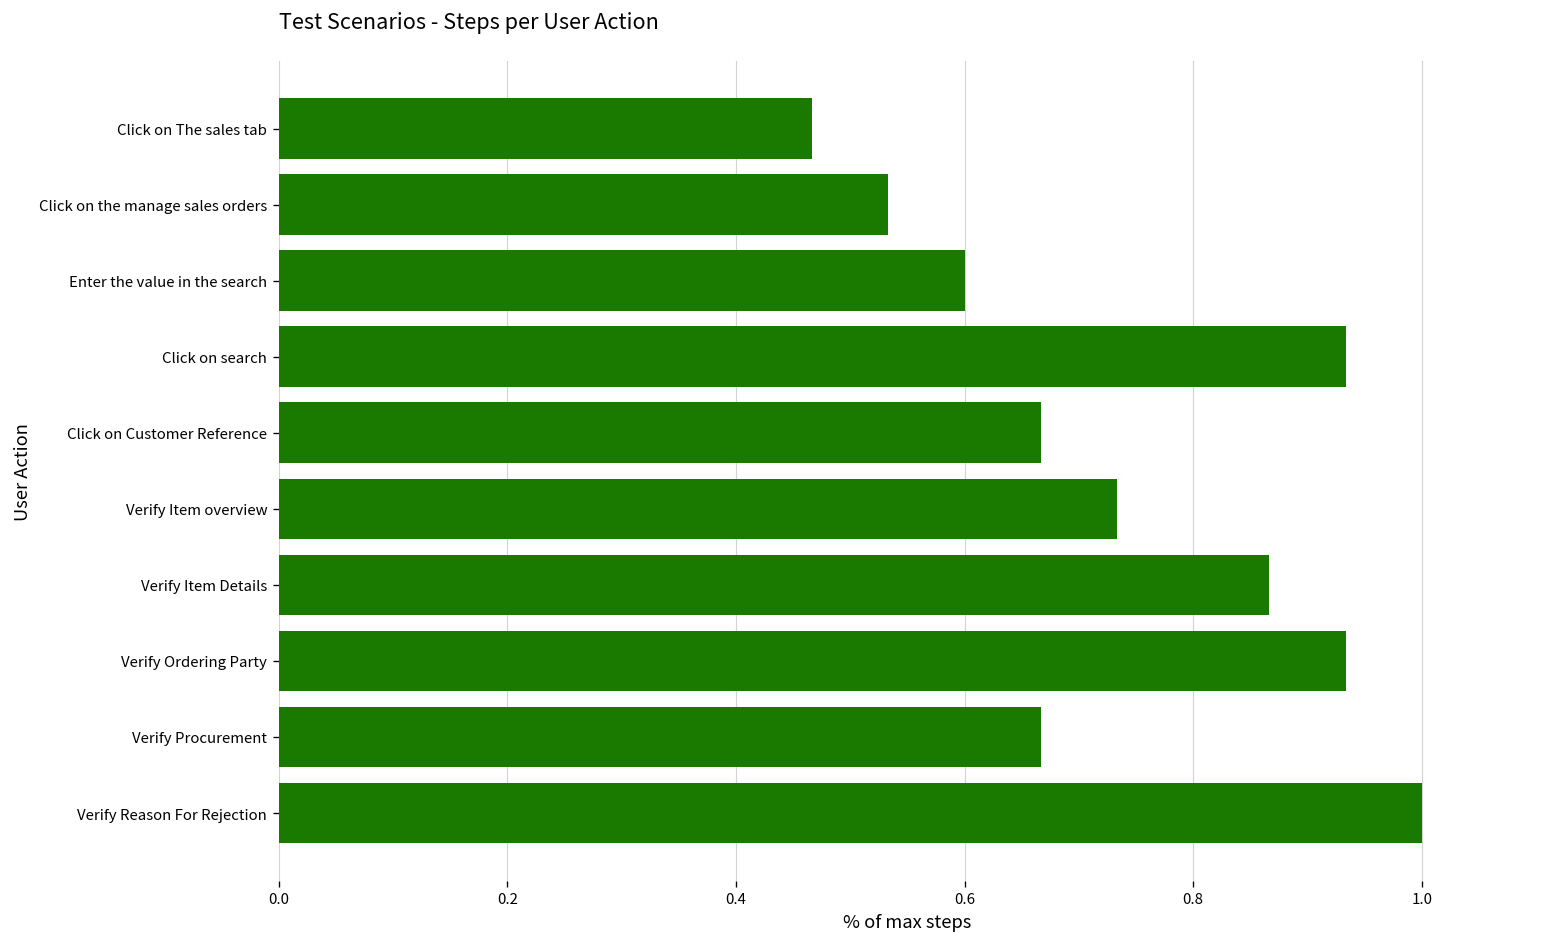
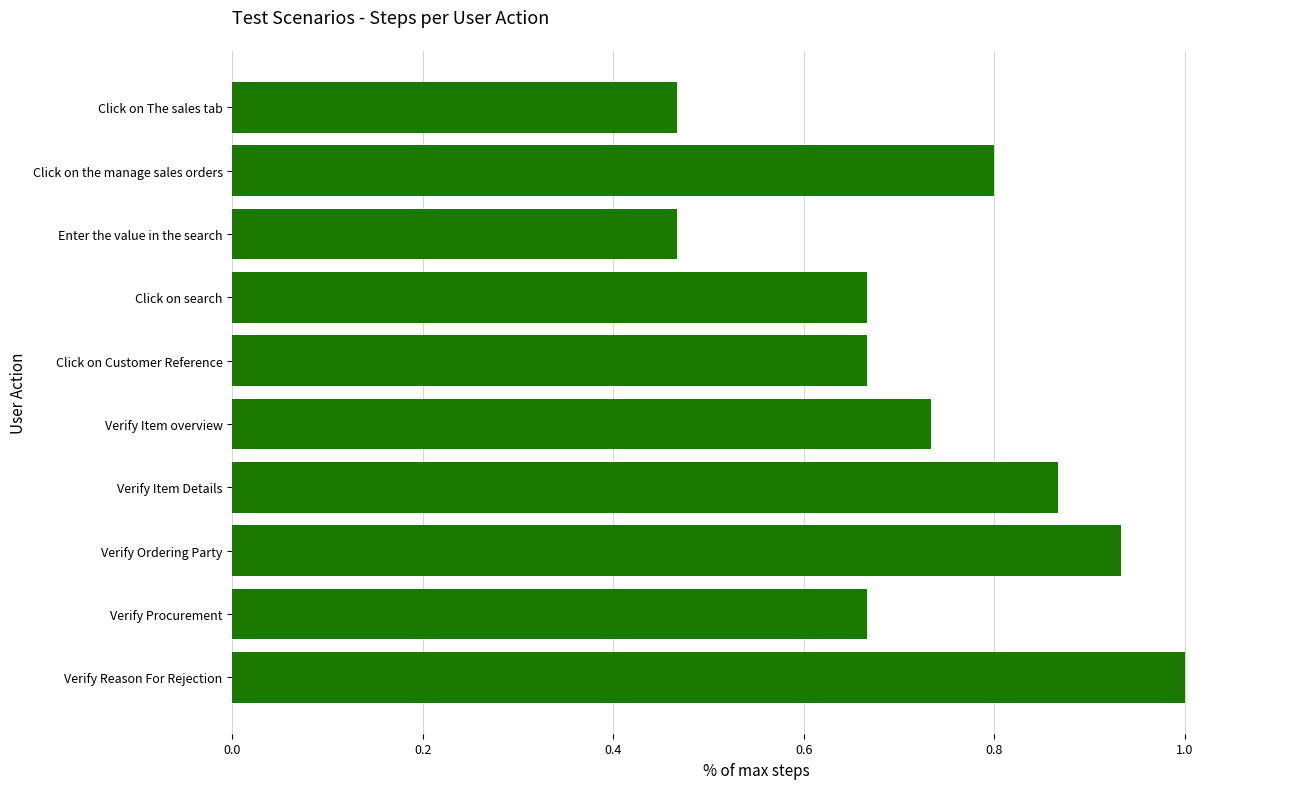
  {
    "Click on The sales tab": 0.47,
-   "Click on the manage sales orders": 0.53,
-   "Enter the value in the search": 0.60,
-   "Click on search": 0.93,
+   "Click on the manage sales orders": 0.80,
+   "Enter the value in the search": 0.47,
+   "Click on search": 0.67,
    "Click on Customer Reference": 0.67,
    "Verify Item overview": 0.73,
    "Verify Item Details": 0.87,
    "Verify Ordering Party": 0.93,
    "Verify Procurement": 0.67,
    "Verify Reason For Rejection": 1.00
  }
